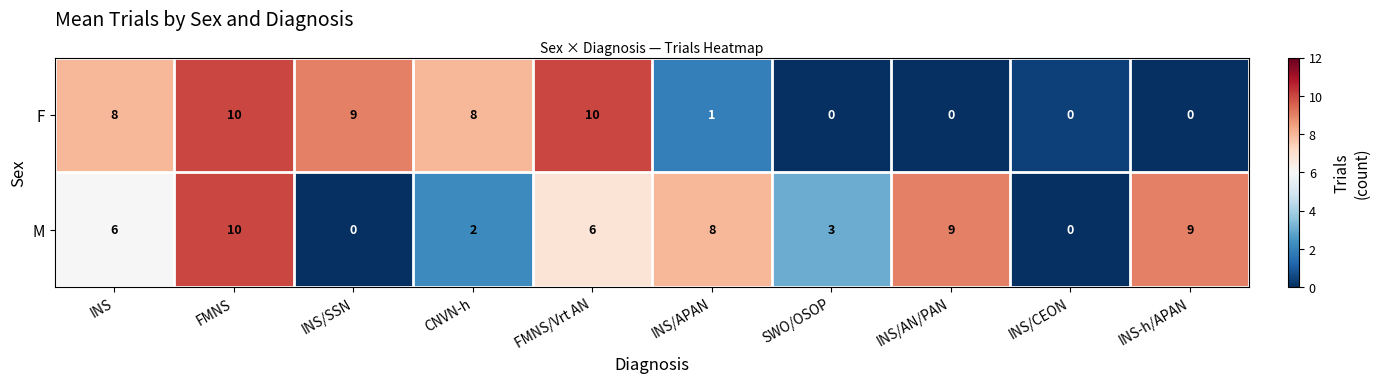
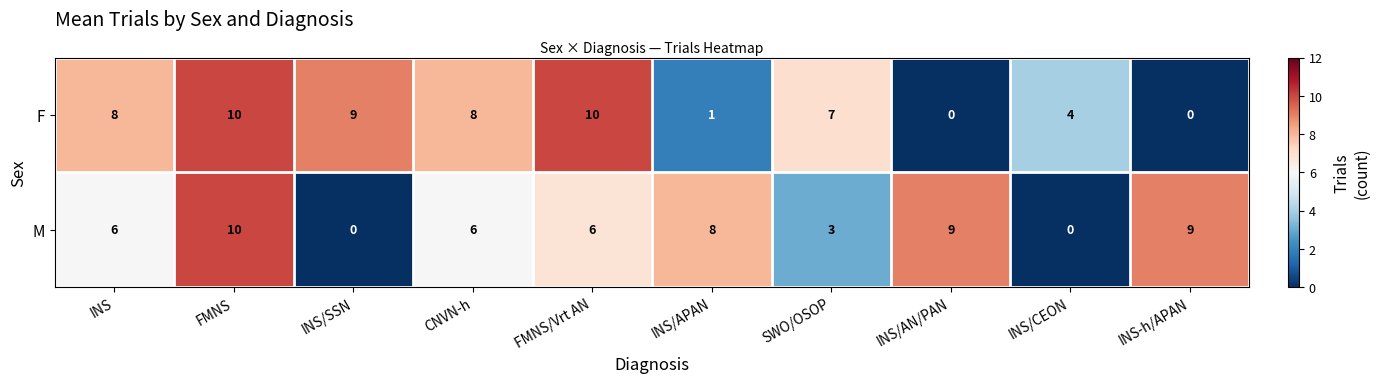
  {
    "F": {
      "INS": 8,
      "FMNS": 10,
      "INS/SSN": 9,
      "CNVN-h": 8,
      "FMNS/Vrt AN": 10,
      "INS/APAN": 1,
-     "SWO/OSOP": 0,
+     "SWO/OSOP": 7,
      "INS/AN/PAN": 0,
-     "INS/CEON": 0,
+     "INS/CEON": 4,
      "INS-h/APAN": 0
    },
    "M": {
      "INS": 6,
      "FMNS": 10,
      "INS/SSN": 0,
-     "CNVN-h": 2,
+     "CNVN-h": 6,
      "FMNS/Vrt AN": 6,
      "INS/APAN": 8,
      "SWO/OSOP": 3,
      "INS/AN/PAN": 9,
      "INS/CEON": 0,
      "INS-h/APAN": 9
    }
  }
